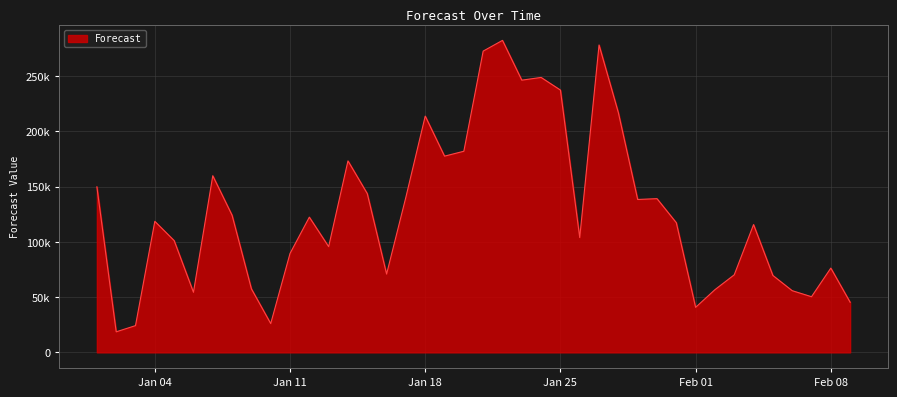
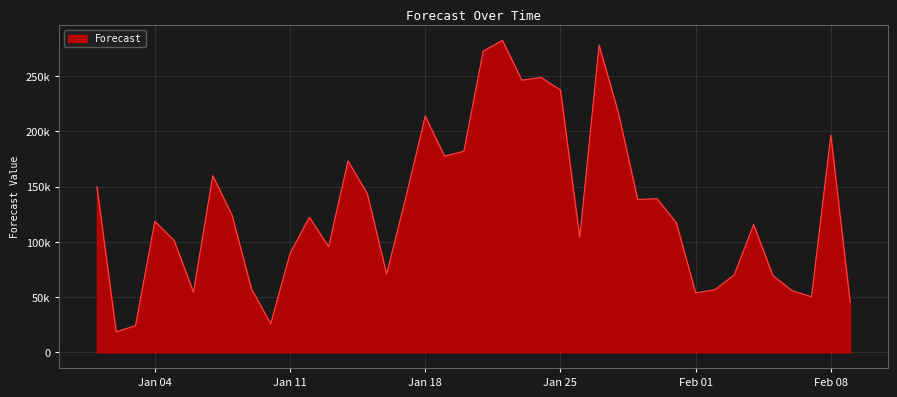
  {
    "Jan 04": 119000,
    "Jan 11": 90000,
    "Jan 18": 214000,
    "Jan 25": 237000,
-   "Feb 01": 41000,
-   "Feb 08": 76000
+   "Feb 01": 54000,
+   "Feb 08": 196000
  }
